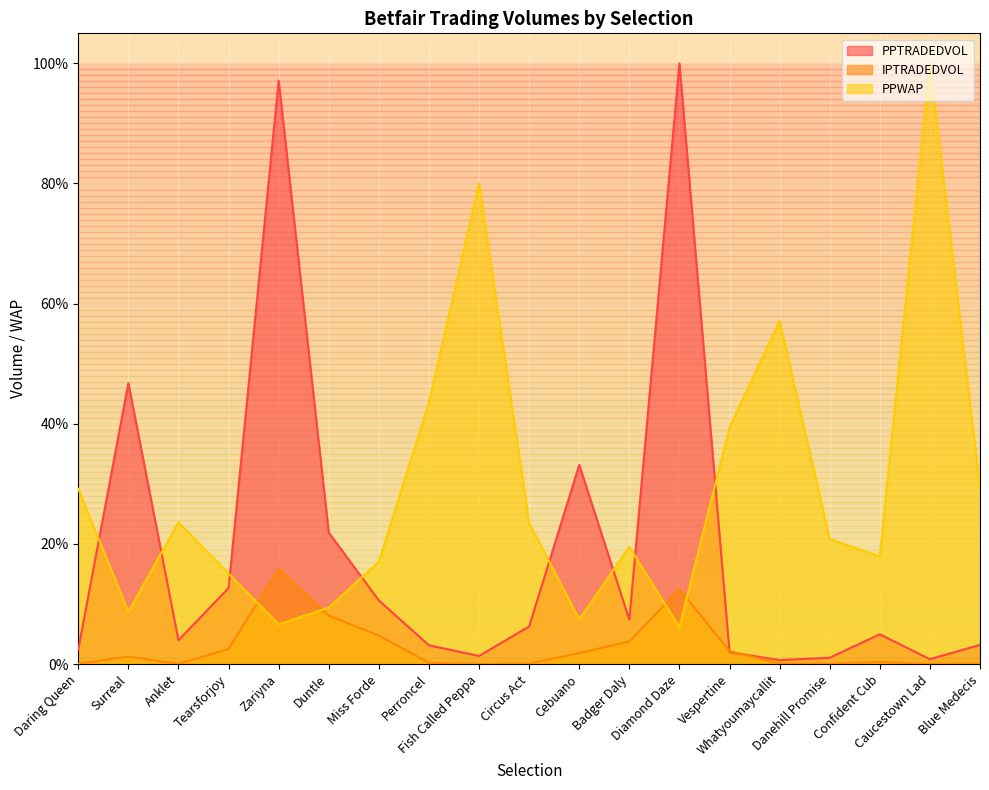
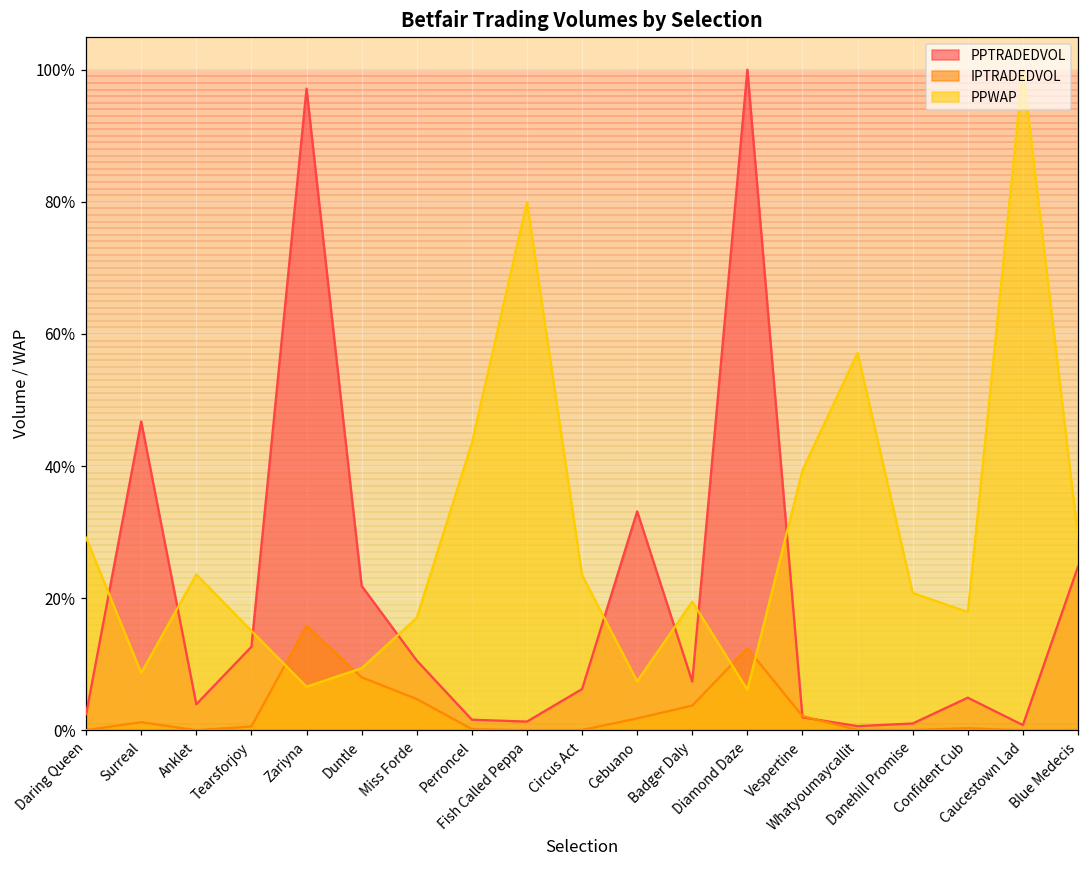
  {
    "PPTRADEDVOL": {
      "Daring Queen": "2%",
      "Surreal": "47%",
      "Anklet": "4%",
      "Tearsforjoy": "13%",
      "Zariyna": "97%",
      "Duntle": "22%",
      "Miss Forde": "11%",
-     "Perroncel": "3%",
+     "Perroncel": "2%",
      "Fish Called Peppa": "1%",
      "Circus Act": "6%",
      "Cebuano": "33%",
      "Badger Daly": "7%",
      "Diamond Daze": "100%",
      "Whatyoumaycallit": "1%",
      "Danehill Promise": "1%",
      "Confident Cub": "5%",
      "Caucestown Lad": "1%",
-     "Blue Medecis": "3%"
+     "Blue Medecis": "25%"
    },
    "IPTRADEDVOL": {
      "Daring Queen": "0%",
      "Surreal": "1%",
      "Anklet": "0%",
-     "Tearsforjoy": "2%",
+     "Tearsforjoy": "1%",
      "Zariyna": "16%",
      "Duntle": "8%",
      "Miss Forde": "5%",
      "Perroncel": "0%",
      "Fish Called Peppa": "0%",
      "Circus Act": "0%",
      "Cebuano": "2%",
      "Badger Daly": "4%",
      "Diamond Daze": "12%",
      "Whatyoumaycallit": "0%",
      "Danehill Promise": "0%",
      "Confident Cub": "0%",
      "Caucestown Lad": "0%",
      "Blue Medecis": "0%"
    },
    "PPWAP": {
      "Daring Queen": "29%",
      "Surreal": "9%",
      "Anklet": "24%",
      "Tearsforjoy": "15%",
      "Zariyna": "7%",
      "Duntle": "9%",
      "Miss Forde": "17%",
      "Perroncel": "44%",
      "Fish Called Peppa": "80%",
      "Circus Act": "24%",
      "Cebuano": "7%",
      "Badger Daly": "19%",
      "Diamond Daze": "6%",
      "Vespertine": "39%",
      "Whatyoumaycallit": "57%",
      "Danehill Promise": "21%",
      "Confident Cub": "18%",
      "Blue Medecis": "29%"
    }
  }
